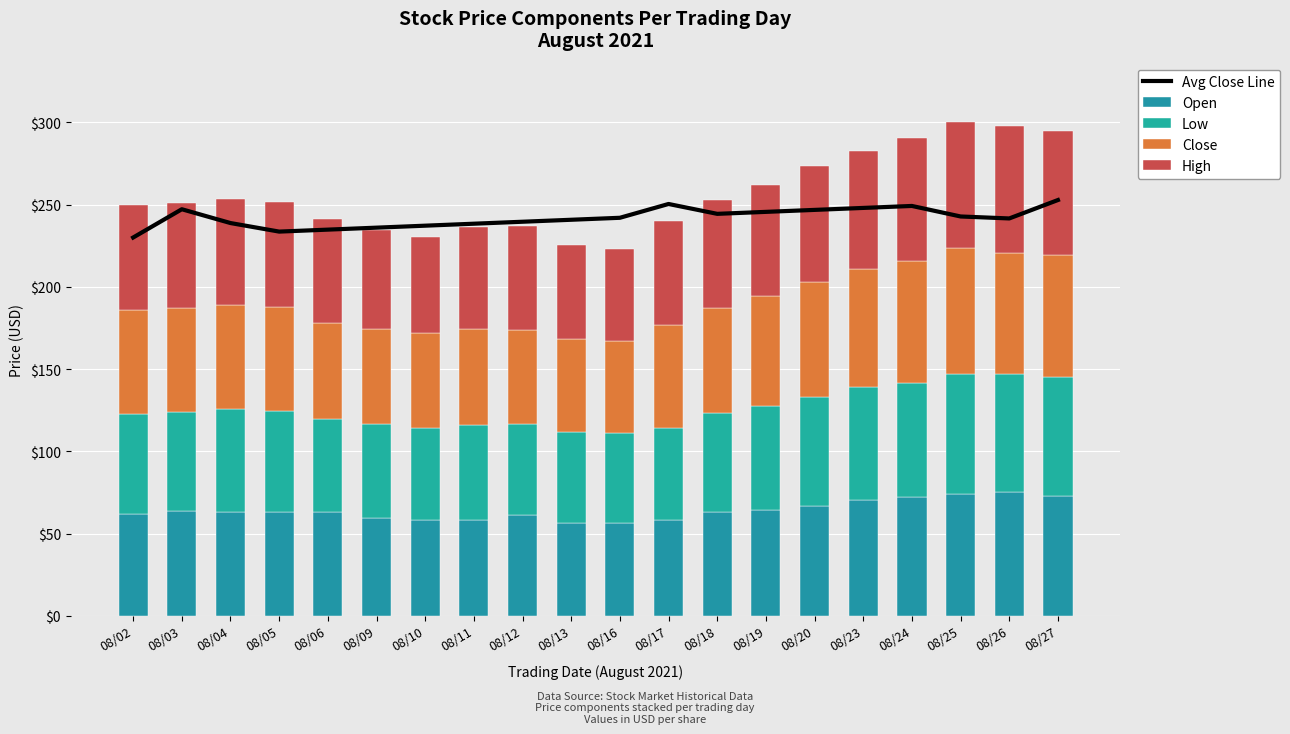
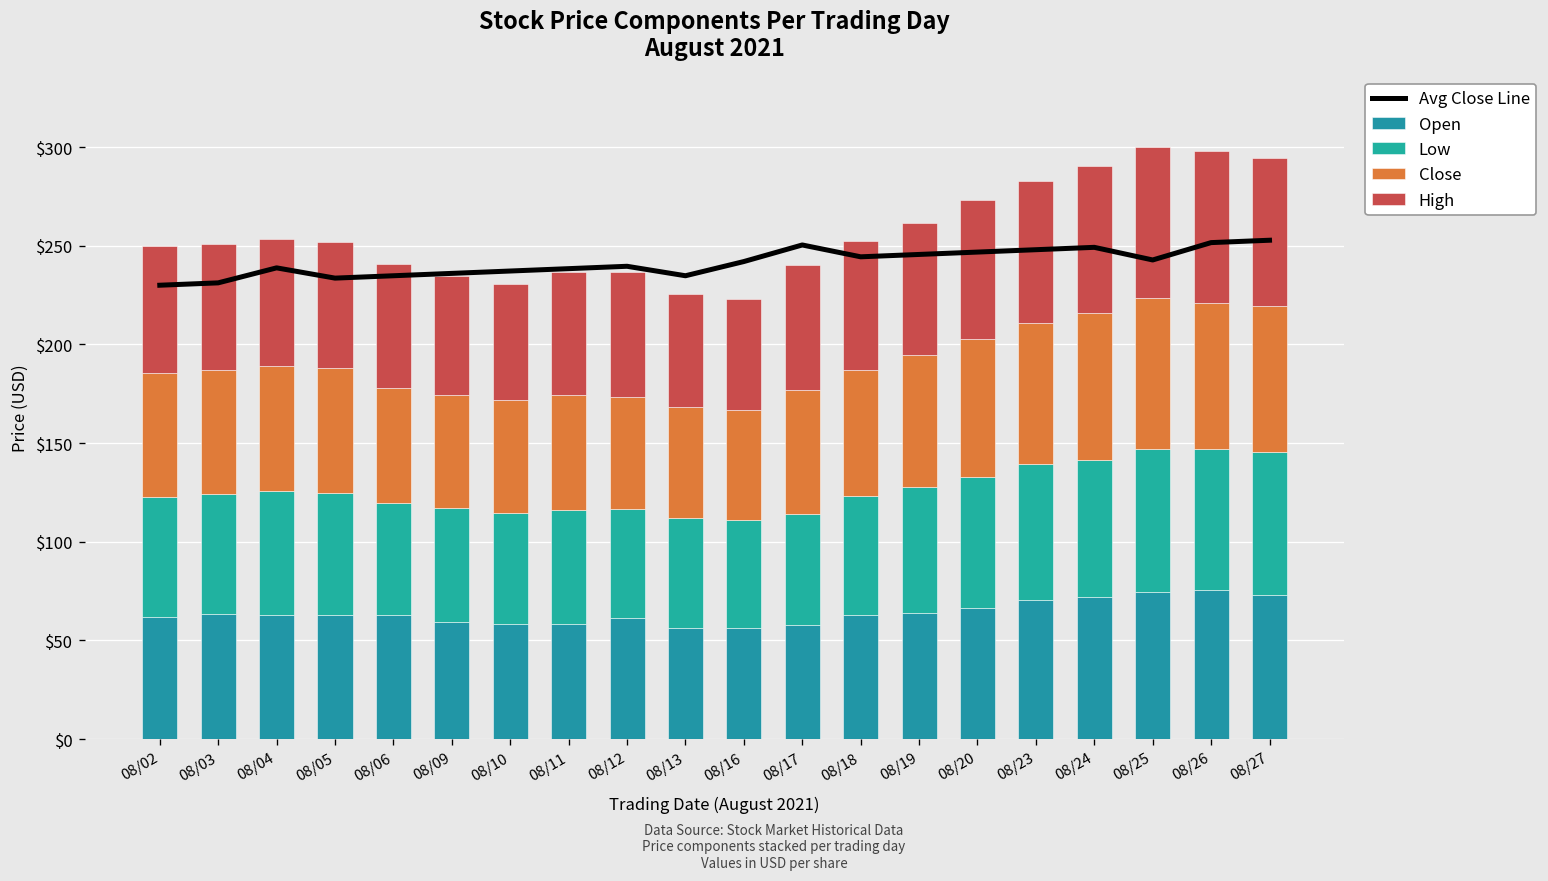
  {
    "Avg Close Line": {
      "08/02": "$230",
-     "08/03": "$247",
+     "08/03": "$231",
      "08/04": "$239",
      "08/05": "$234",
      "08/06": "$235",
      "08/09": "$236",
      "08/10": "$237",
      "08/11": "$238",
      "08/12": "$240",
-     "08/13": "$241",
+     "08/13": "$235",
      "08/16": "$242",
      "08/17": "$250",
      "08/18": "$244",
      "08/19": "$246",
      "08/20": "$247",
      "08/23": "$248",
      "08/24": "$249",
      "08/25": "$243",
-     "08/26": "$242",
+     "08/26": "$252",
      "08/27": "$253"
    }
  }
